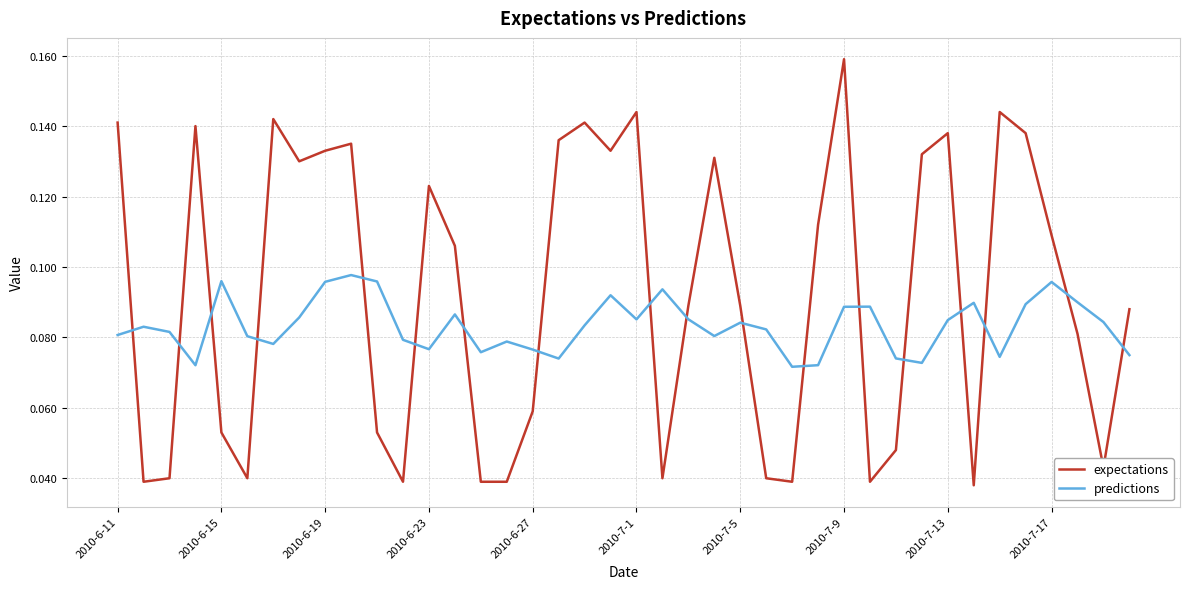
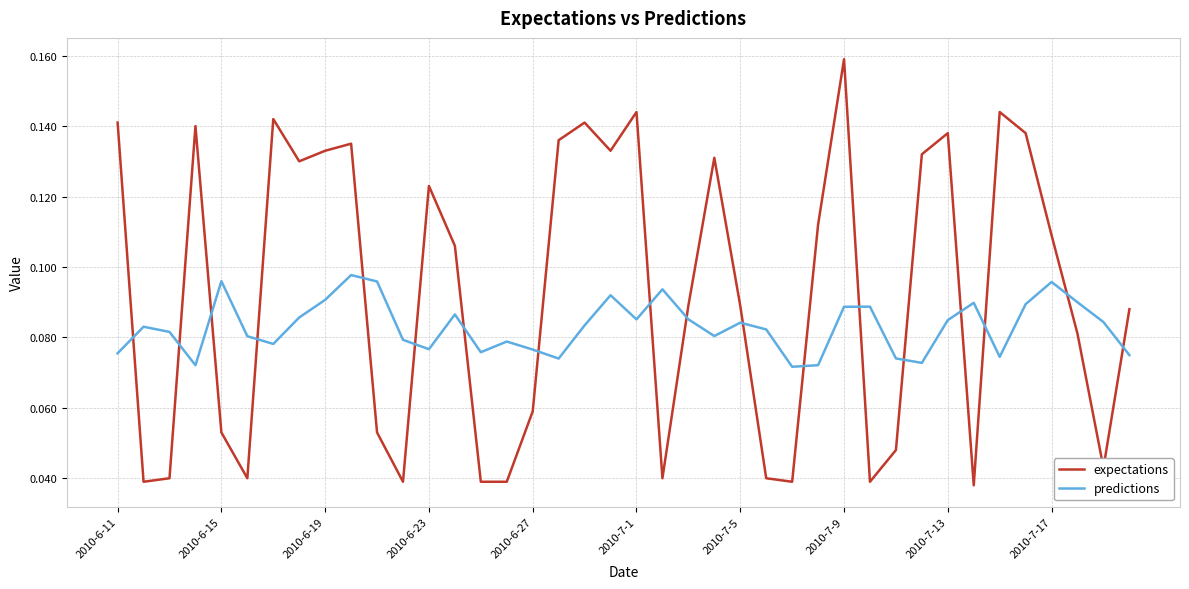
  {
    "expectations": {
      "2010-6-11": 0.141,
      "2010-6-15": 0.053,
      "2010-6-19": 0.133,
      "2010-6-23": 0.123,
      "2010-6-27": 0.059,
      "2010-7-1": 0.144,
      "2010-7-5": 0.089,
      "2010-7-9": 0.159,
      "2010-7-13": 0.138,
      "2010-7-17": 0.109
    },
    "predictions": {
-     "2010-6-11": 0.081,
+     "2010-6-11": 0.075,
      "2010-6-15": 0.096,
-     "2010-6-19": 0.096,
+     "2010-6-19": 0.091,
      "2010-6-23": 0.077,
      "2010-6-27": 0.077,
      "2010-7-1": 0.085,
      "2010-7-5": 0.084,
      "2010-7-9": 0.089,
      "2010-7-13": 0.085,
      "2010-7-17": 0.096
    }
  }
